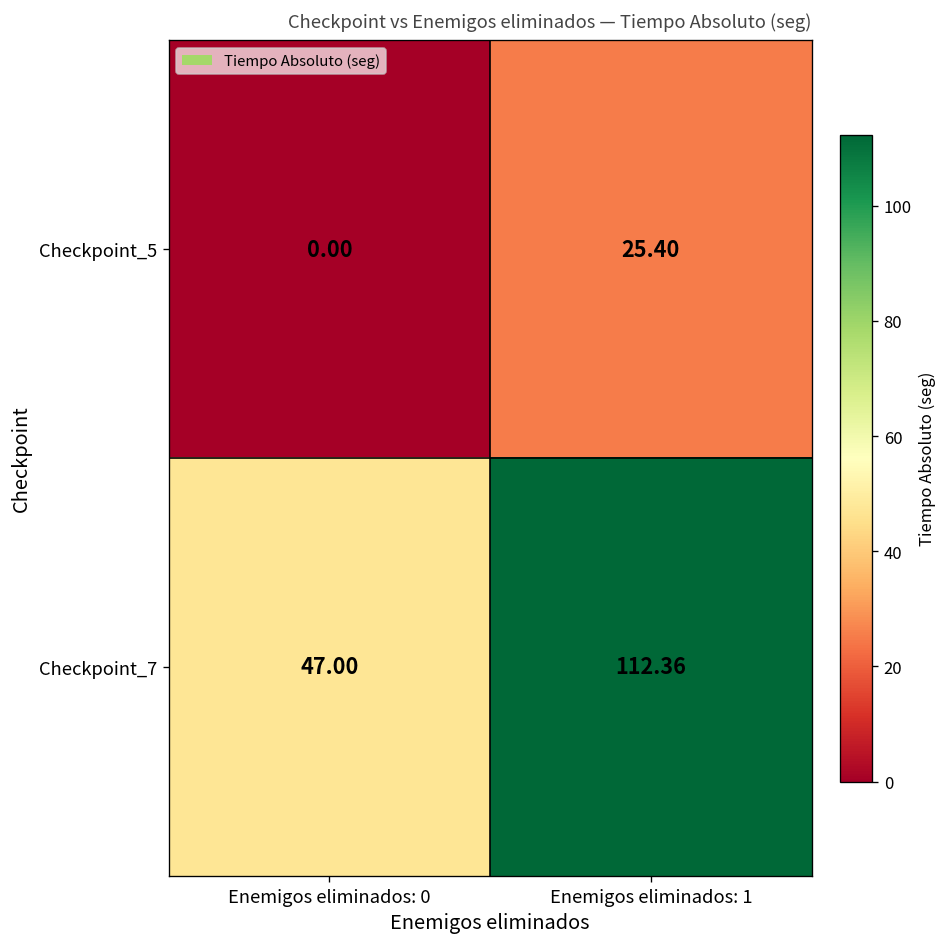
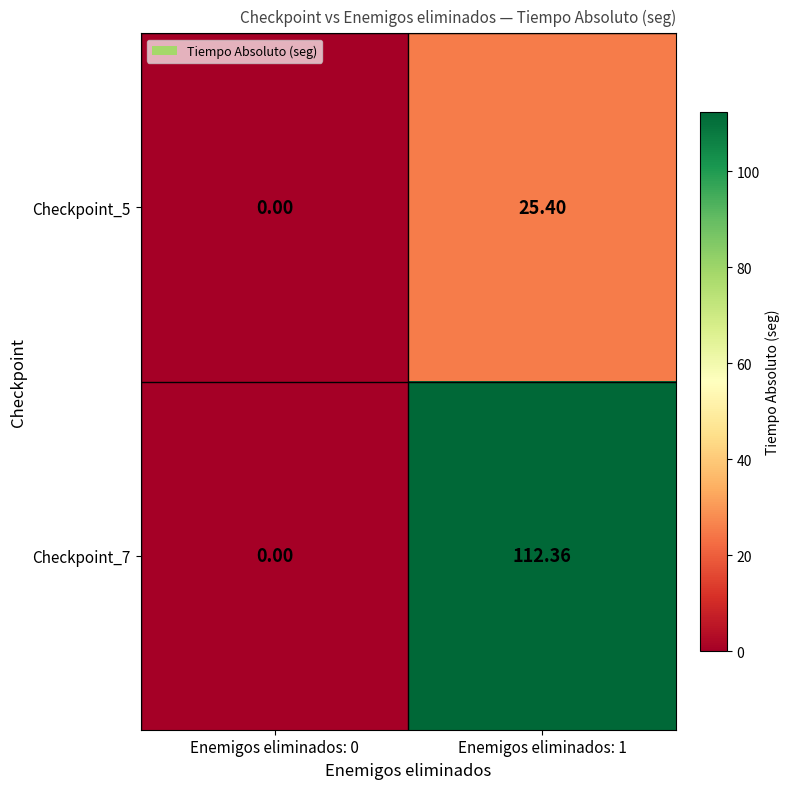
  {
    "Checkpoint_5": {
      "Enemigos eliminados: 0": 0.00,
      "Enemigos eliminados: 1": 25.40
    },
    "Checkpoint_7": {
-     "Enemigos eliminados: 0": 47.00,
+     "Enemigos eliminados: 0": 0.00,
      "Enemigos eliminados: 1": 112.36
    }
  }
